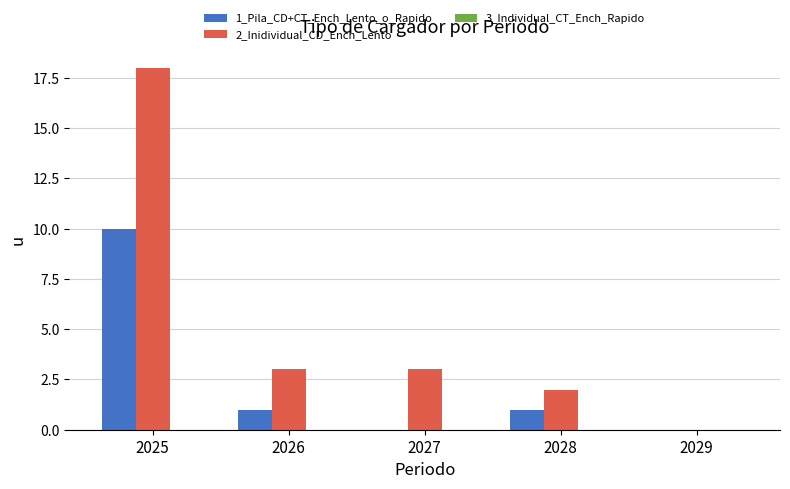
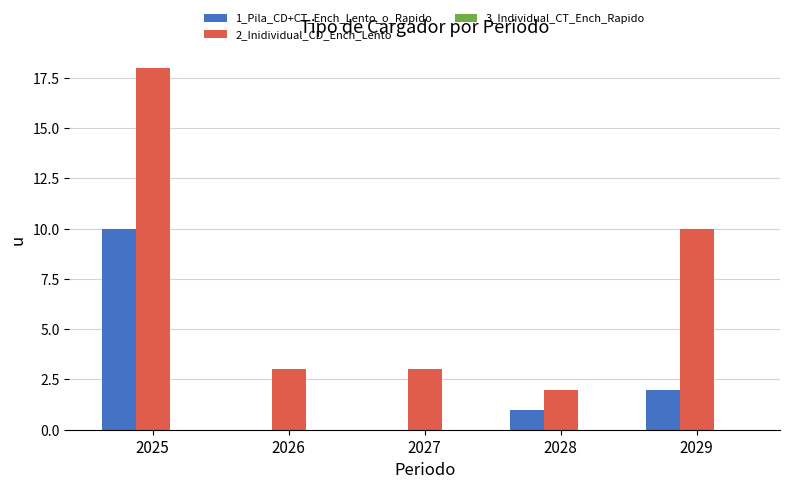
  {
    "1_Pila_CD+CT_Ench_Lento_o_Rapido": {
      "2025": 10,
-     "2026": 1,
+     "2026": 0,
      "2027": 0,
      "2028": 1,
-     "2029": 0
+     "2029": 2
    },
    "2_Inidividual_CD_Ench_Lento": {
      "2025": 18,
      "2026": 3,
      "2027": 3,
      "2028": 2,
-     "2029": 0
+     "2029": 10
    },
    "3_Individual_CT_Ench_Rapido": {
      "2025": 0,
      "2026": 0,
      "2027": 0,
      "2028": 0,
      "2029": 0
    }
  }
